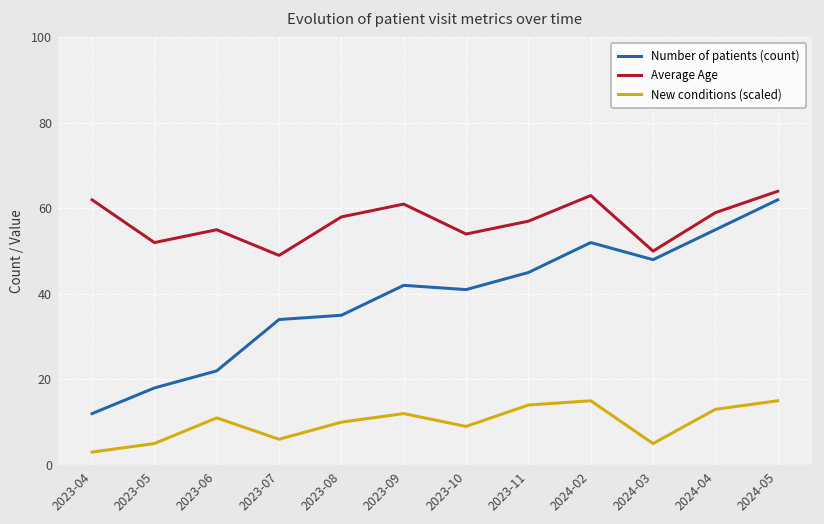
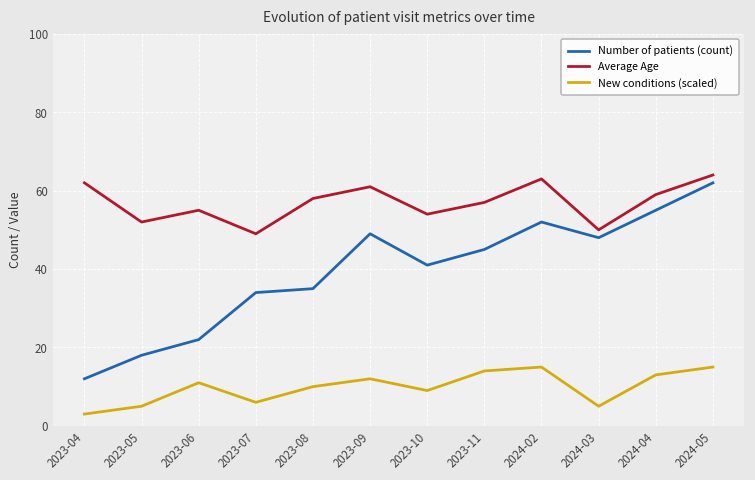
  {
    "Number of patients (count)": {
      "2023-04": 12,
      "2023-05": 18,
      "2023-06": 22,
      "2023-07": 34,
      "2023-08": 35,
-     "2023-09": 42,
+     "2023-09": 49,
      "2023-10": 41,
      "2023-11": 45,
      "2024-02": 52,
      "2024-03": 48,
      "2024-04": 55,
      "2024-05": 62
    },
    "Average Age": {
      "2023-04": 62,
      "2023-05": 52,
      "2023-06": 55,
      "2023-07": 49,
      "2023-08": 58,
      "2023-09": 61,
      "2023-10": 54,
      "2023-11": 57,
      "2024-02": 63,
      "2024-03": 50,
      "2024-04": 59,
      "2024-05": 64
    },
    "New conditions (scaled)": {
      "2023-04": 3,
      "2023-05": 5,
      "2023-06": 11,
      "2023-07": 6,
      "2023-08": 10,
      "2023-09": 12,
      "2023-10": 9,
      "2023-11": 14,
      "2024-02": 15,
      "2024-03": 5,
      "2024-04": 13,
      "2024-05": 15
    }
  }
